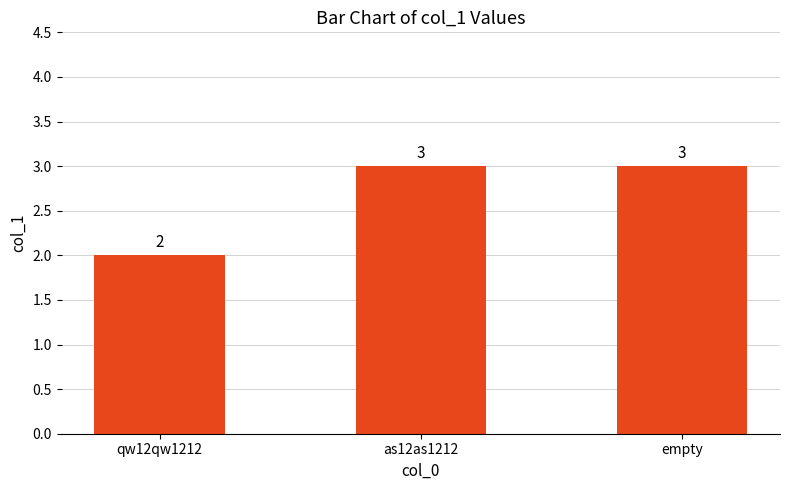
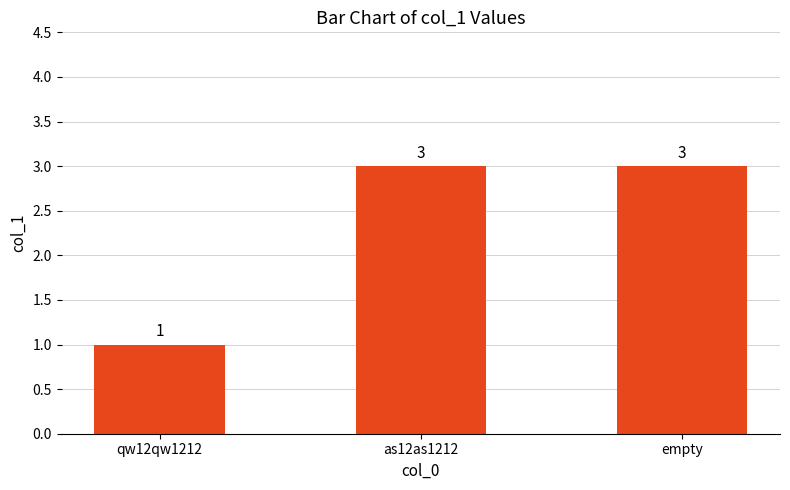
  {
-   "qw12qw1212": 2,
+   "qw12qw1212": 1,
    "as12as1212": 3,
    "empty": 3
  }
